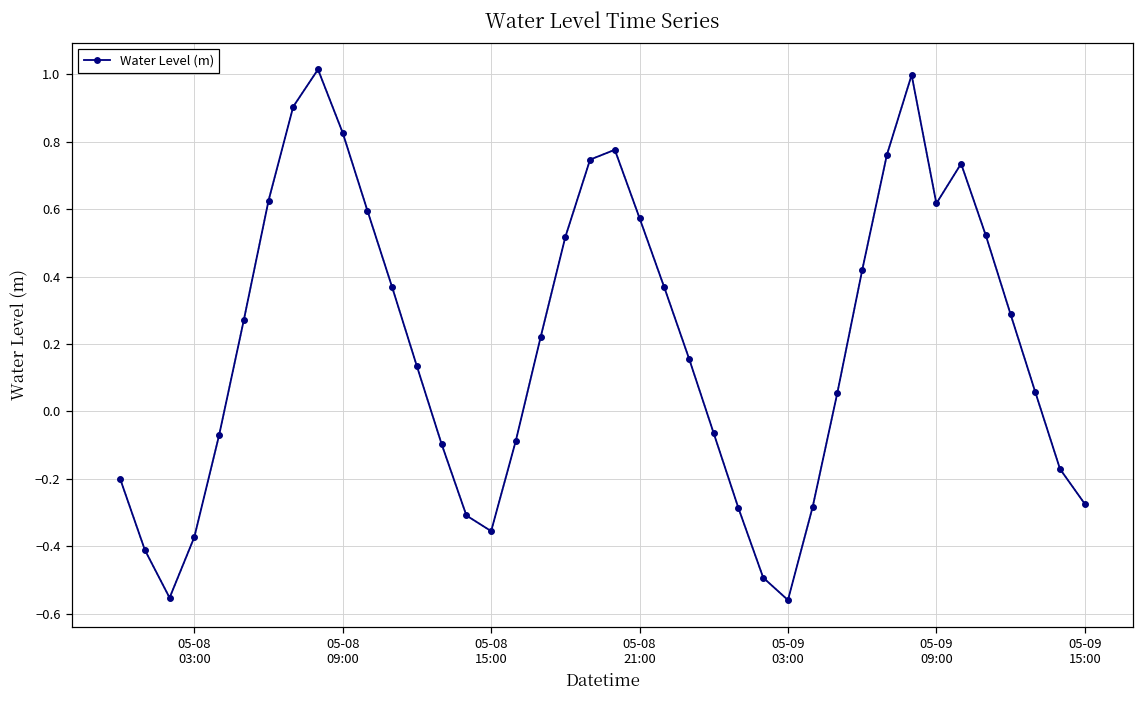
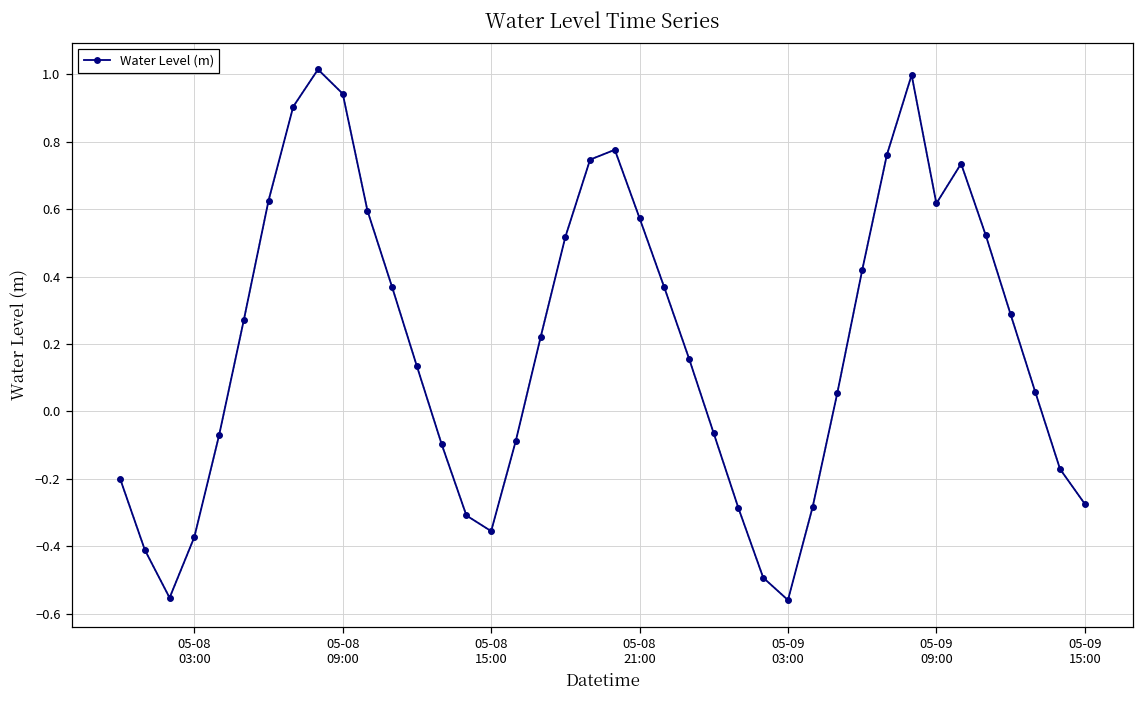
  {
    "05-08 03:00": -0.37,
-   "05-08 09:00": 0.83,
+   "05-08 09:00": 0.94,
    "05-08 15:00": -0.36,
    "05-08 21:00": 0.57,
    "05-09 03:00": -0.56,
    "05-09 09:00": 0.62,
    "05-09 15:00": -0.27
  }
